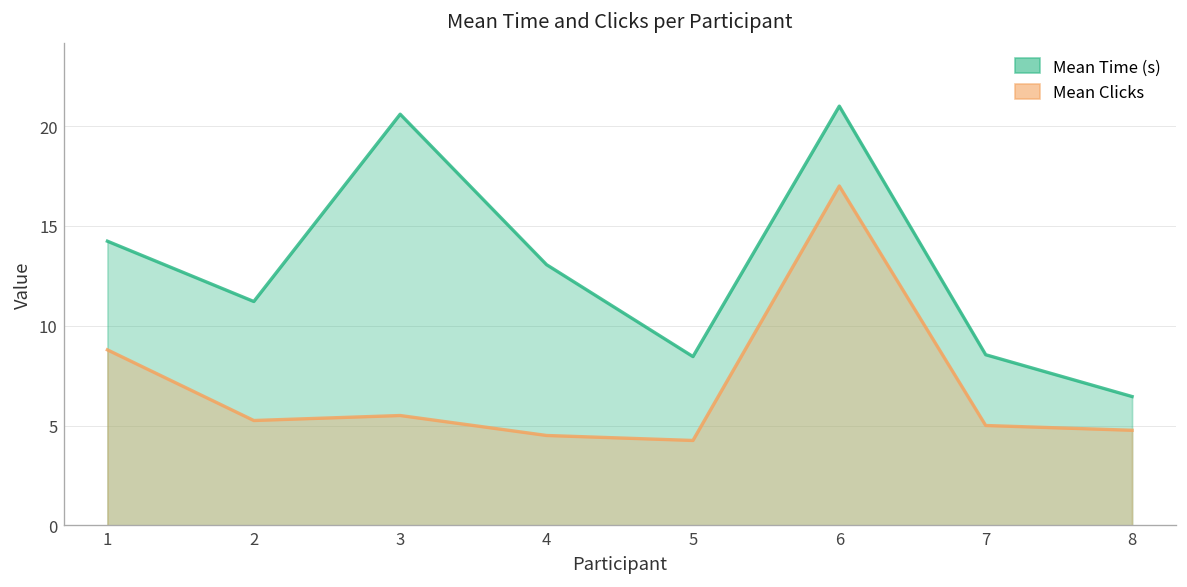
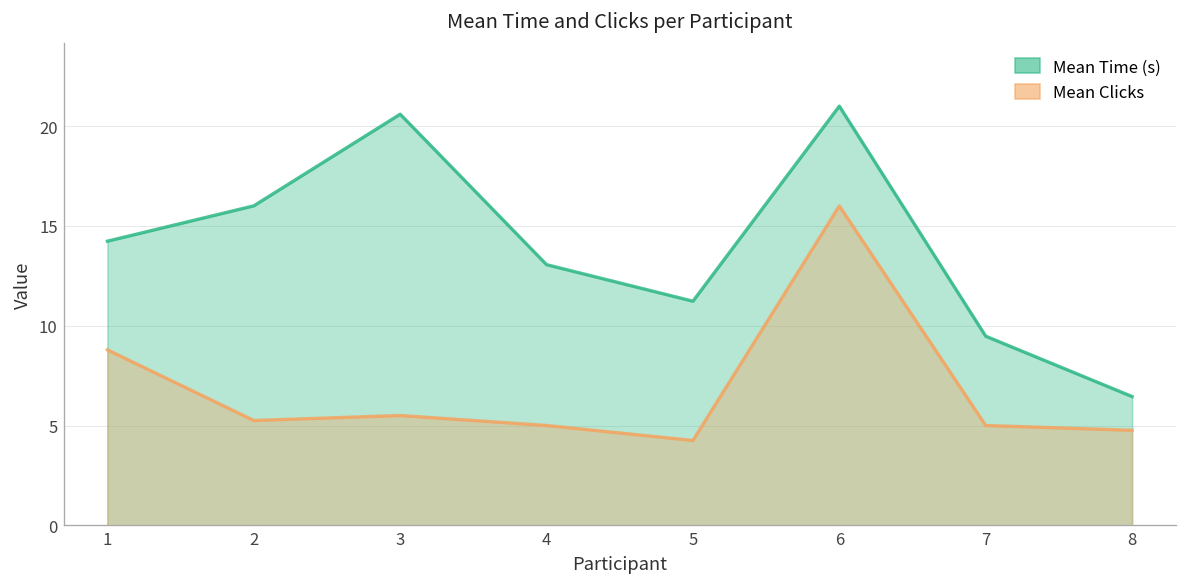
  {
    "Mean Time (s)": {
      "1": 14.2,
-     "2": 11.2,
+     "2": 16.0,
      "3": 20.6,
      "4": 13.1,
-     "5": 8.5,
+     "5": 11.2,
      "6": 21.0,
-     "7": 8.5,
+     "7": 9.5,
      "8": 6.5
    },
    "Mean Clicks": {
      "1": 8.8,
      "2": 5.3,
      "3": 5.5,
-     "4": 4.5,
+     "4": 5.0,
      "5": 4.3,
-     "6": 17,
+     "6": 16,
      "7": 5.0,
      "8": 4.8
    }
  }
